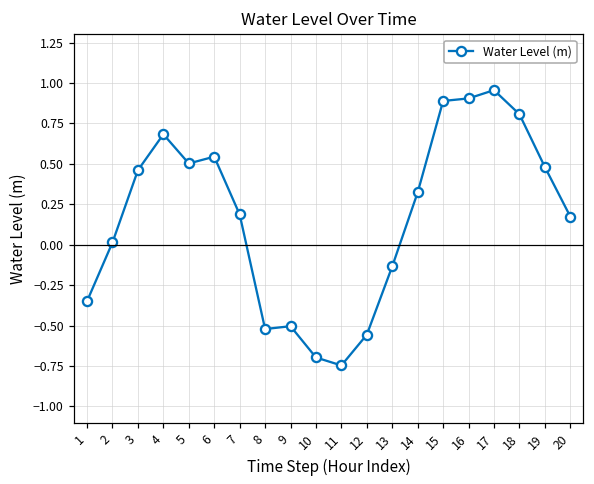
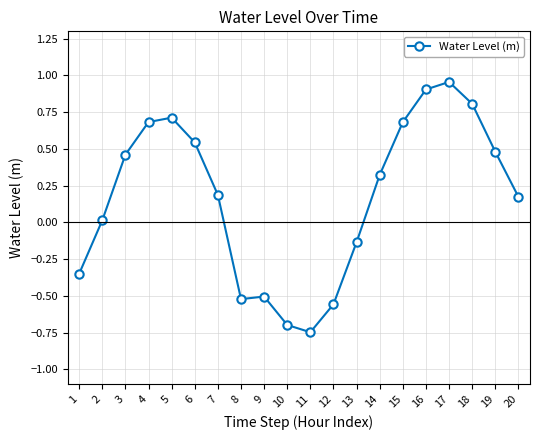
  {
    "1": -0.35,
    "2": 0.01,
    "3": 0.46,
    "4": 0.68,
-   "5": 0.50,
+   "5": 0.71,
    "6": 0.54,
    "7": 0.19,
    "8": -0.52,
    "9": -0.50,
    "10": -0.70,
    "11": -0.75,
    "12": -0.56,
    "13": -0.13,
    "14": 0.32,
-   "15": 0.89,
+   "15": 0.68,
    "16": 0.90,
    "17": 0.96,
    "18": 0.81,
    "19": 0.48,
    "20": 0.17
  }
